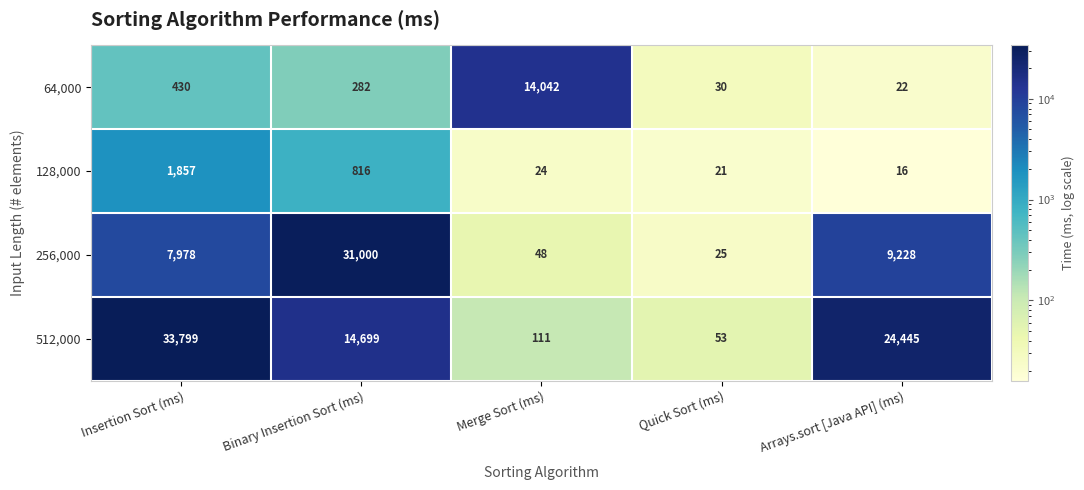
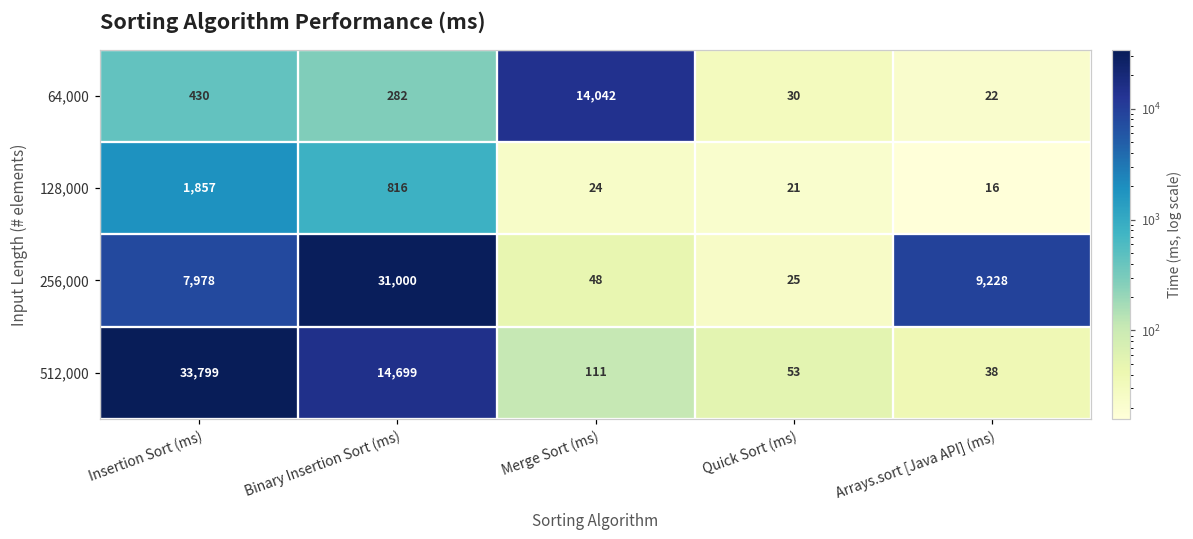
  {
    "64,000": {
      "Insertion Sort (ms)": "430",
      "Binary Insertion Sort (ms)": "282",
      "Merge Sort (ms)": "14,042",
      "Quick Sort (ms)": "30",
      "Arrays.sort [Java API] (ms)": "22"
    },
    "128,000": {
      "Insertion Sort (ms)": "1,857",
      "Binary Insertion Sort (ms)": "816",
      "Merge Sort (ms)": "24",
      "Quick Sort (ms)": "21",
      "Arrays.sort [Java API] (ms)": "16"
    },
    "256,000": {
      "Insertion Sort (ms)": "7,978",
      "Binary Insertion Sort (ms)": "31,000",
      "Merge Sort (ms)": "48",
      "Quick Sort (ms)": "25",
      "Arrays.sort [Java API] (ms)": "9,228"
    },
    "512,000": {
      "Insertion Sort (ms)": "33,799",
      "Binary Insertion Sort (ms)": "14,699",
      "Merge Sort (ms)": "111",
      "Quick Sort (ms)": "53",
-     "Arrays.sort [Java API] (ms)": "24,445"
+     "Arrays.sort [Java API] (ms)": "38"
    }
  }
